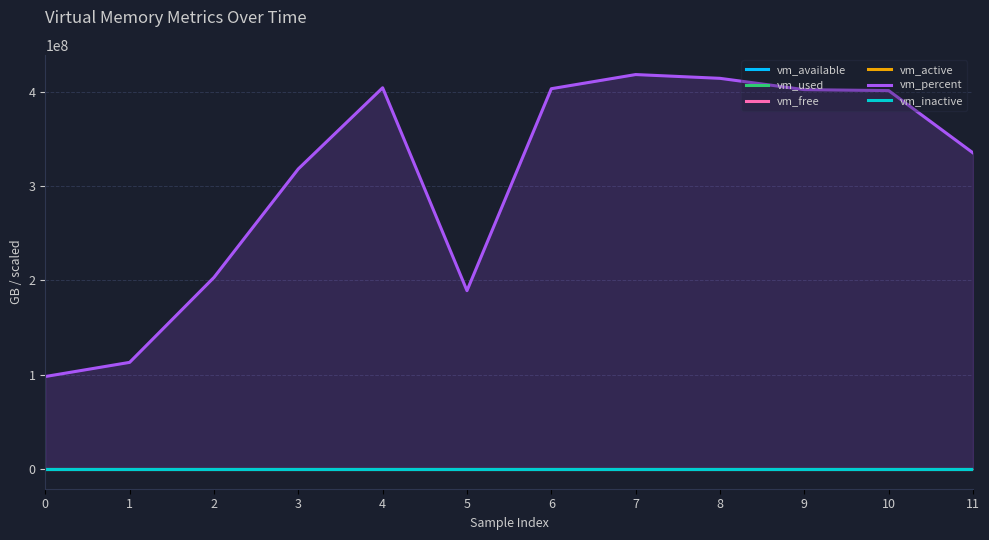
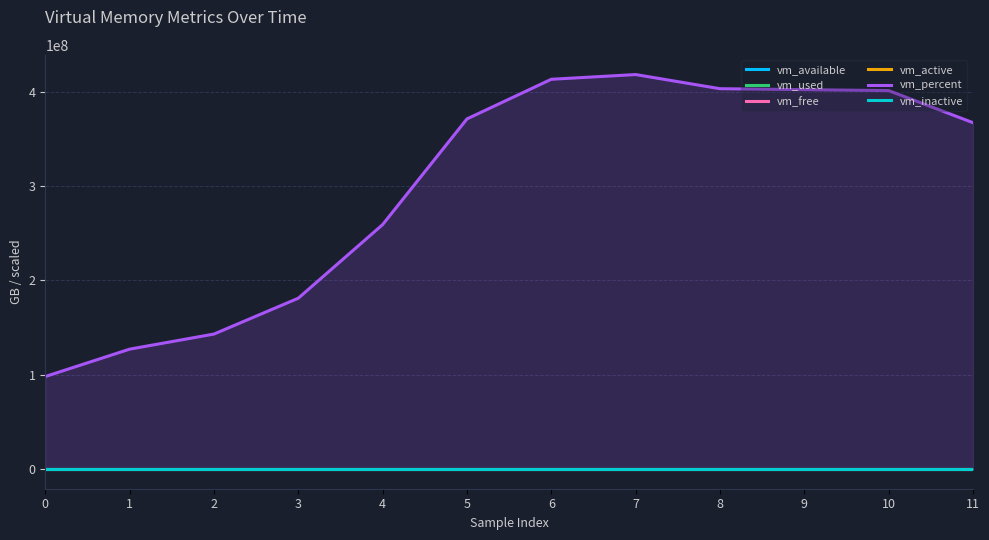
  {
    "vm_inactive": {
      "0": 0,
      "1": 0,
      "2": 0,
      "3": 0,
      "4": 0,
      "5": 0,
      "6": 0,
      "7": 0,
      "8": 0,
      "9": 0,
      "10": 0,
      "11": 0
    },
    "vm_percent": {
      "0": 100000000,
-     "1": 110000000,
-     "2": 200000000,
-     "3": 320000000,
-     "4": 400000000,
-     "5": 190000000,
-     "6": 400000000,
+     "1": 130000000,
+     "2": 140000000,
+     "3": 180000000,
+     "4": 260000000,
+     "5": 370000000,
+     "6": 410000000,
      "7": 420000000,
-     "8": 410000000,
-     "11": 340000000
+     "8": 400000000,
+     "11": 370000000
    }
  }
